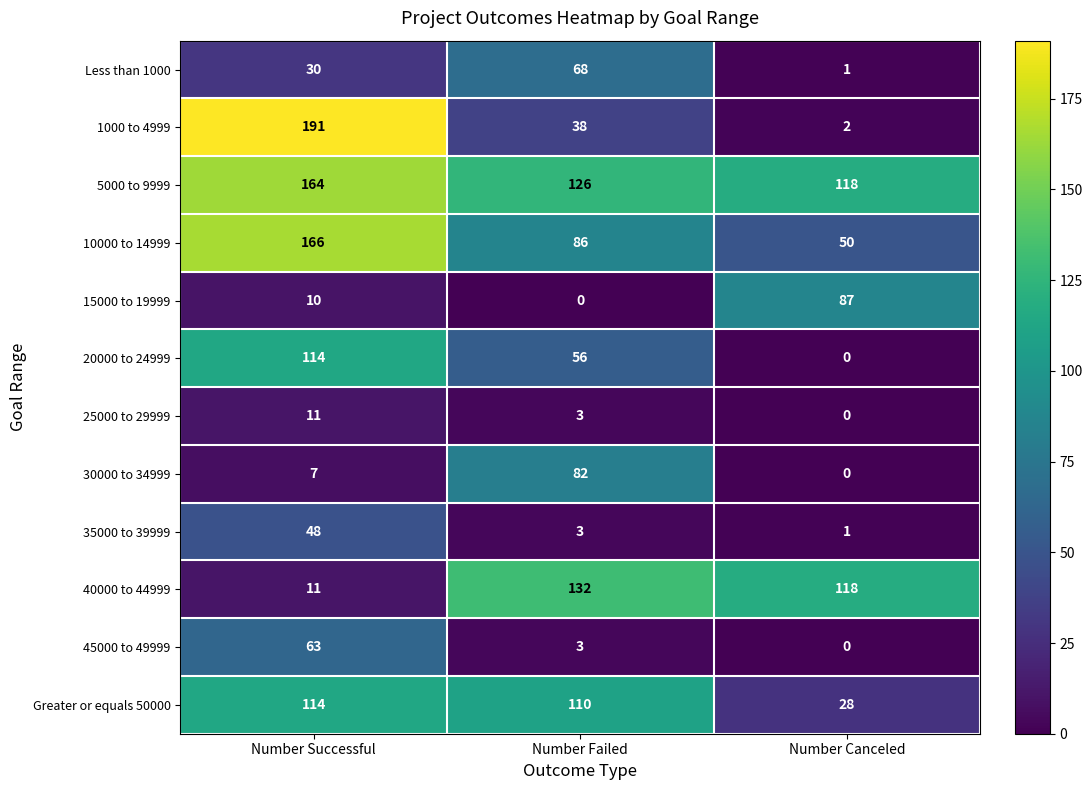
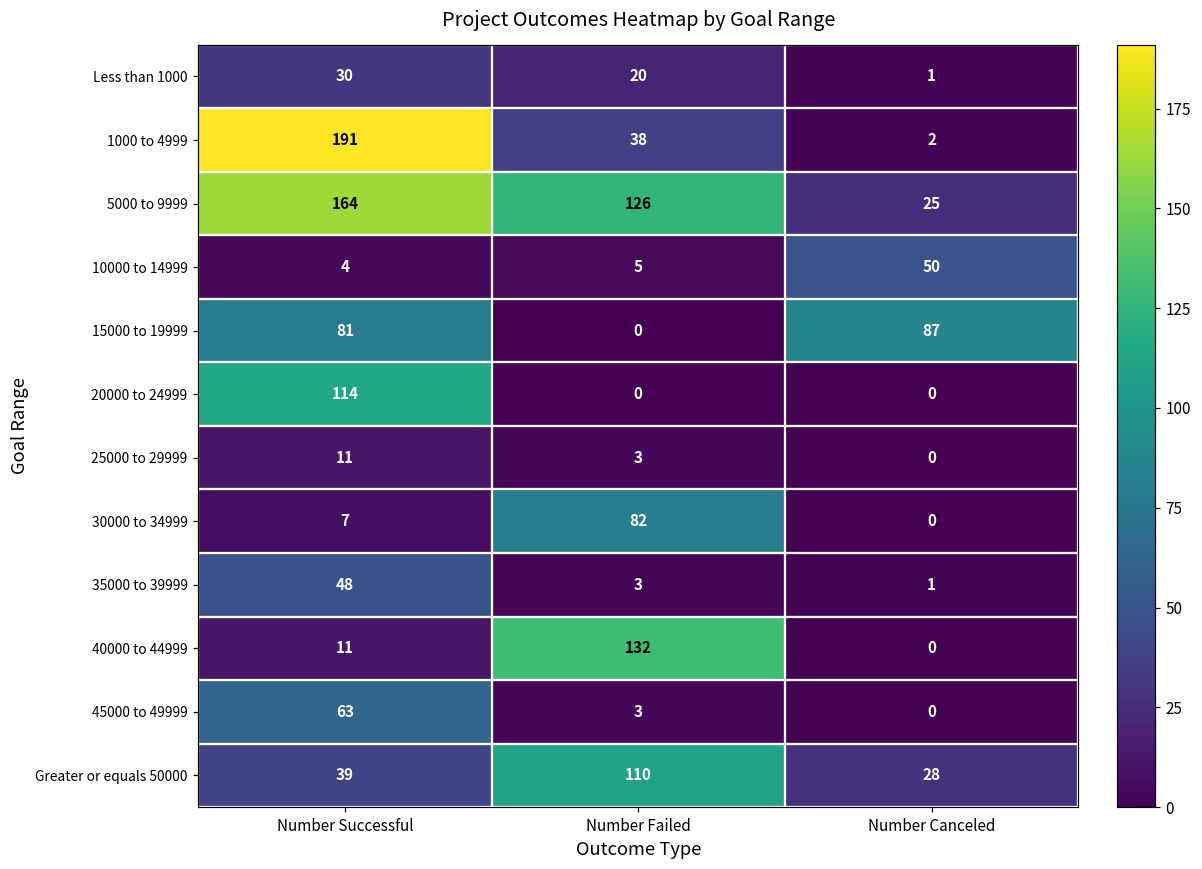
  {
    "Less than 1000": {
      "Number Successful": 30,
-     "Number Failed": 68,
+     "Number Failed": 20,
      "Number Canceled": 1
    },
    "1000 to 4999": {
      "Number Successful": 191,
      "Number Failed": 38,
      "Number Canceled": 2
    },
    "5000 to 9999": {
      "Number Successful": 164,
      "Number Failed": 126,
-     "Number Canceled": 118
+     "Number Canceled": 25
    },
    "10000 to 14999": {
-     "Number Successful": 166,
-     "Number Failed": 86,
+     "Number Successful": 4,
+     "Number Failed": 5,
      "Number Canceled": 50
    },
    "15000 to 19999": {
-     "Number Successful": 10,
+     "Number Successful": 81,
      "Number Failed": 0,
      "Number Canceled": 87
    },
    "20000 to 24999": {
      "Number Successful": 114,
-     "Number Failed": 56,
+     "Number Failed": 0,
      "Number Canceled": 0
    },
    "25000 to 29999": {
      "Number Successful": 11,
      "Number Failed": 3,
      "Number Canceled": 0
    },
    "30000 to 34999": {
      "Number Successful": 7,
      "Number Failed": 82,
      "Number Canceled": 0
    },
    "35000 to 39999": {
      "Number Successful": 48,
      "Number Failed": 3,
      "Number Canceled": 1
    },
    "40000 to 44999": {
      "Number Successful": 11,
      "Number Failed": 132,
-     "Number Canceled": 118
+     "Number Canceled": 0
    },
    "45000 to 49999": {
      "Number Successful": 63,
      "Number Failed": 3,
      "Number Canceled": 0
    },
    "Greater or equals 50000": {
-     "Number Successful": 114,
+     "Number Successful": 39,
      "Number Failed": 110,
      "Number Canceled": 28
    }
  }
